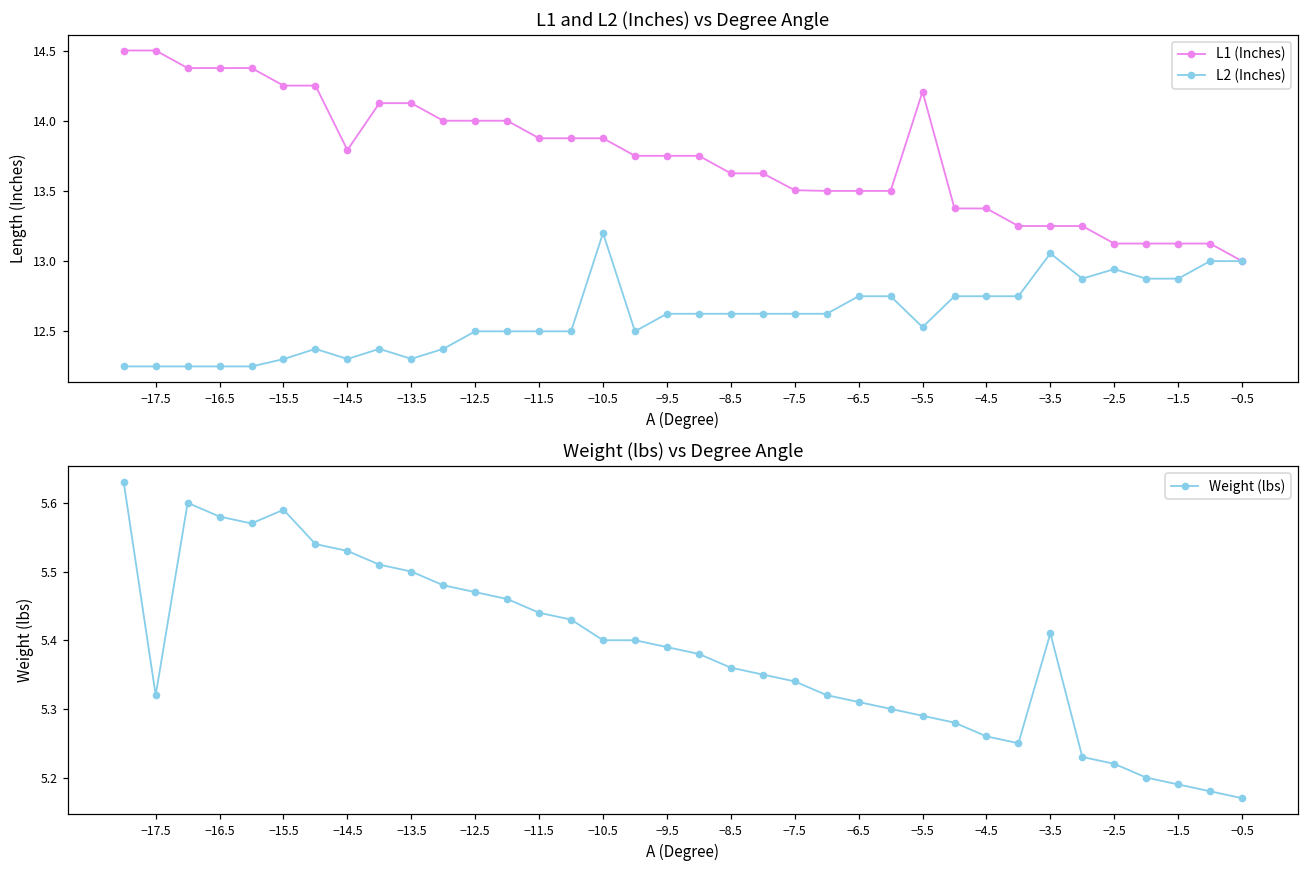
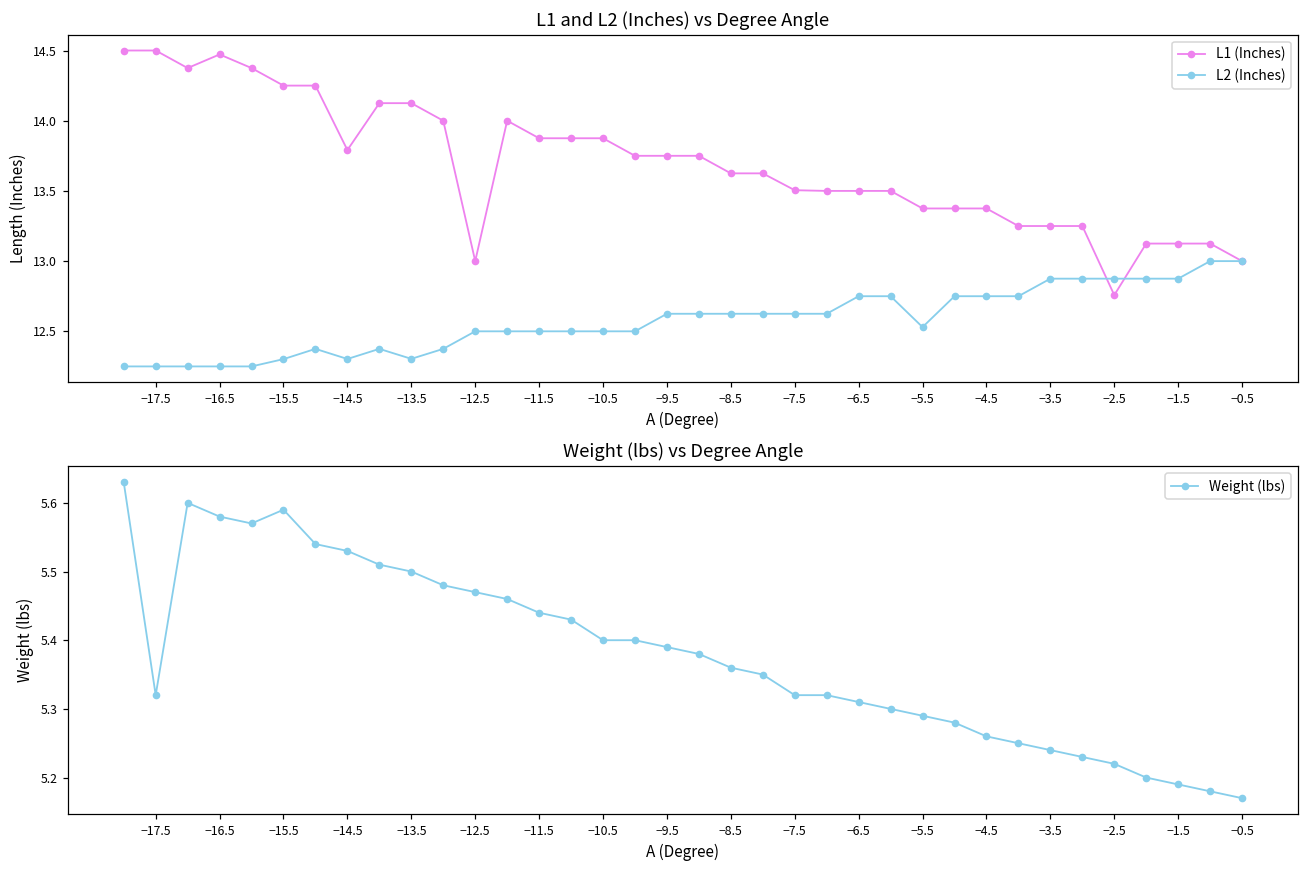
  {
    "L1 and L2 (Inches) vs Degree Angle": {
      "L1 (Inches)": {
        "−17.5": 14.50,
-       "−16.5": 14.38,
+       "−16.5": 14.47,
        "−15.5": 14.25,
        "−14.5": 13.79,
        "−13.5": 14.13,
-       "−12.5": 14,
+       "−12.5": 13,
        "−11.5": 13.88,
        "−10.5": 13.88,
        "−9.5": 13.75,
        "−8.5": 13.63,
        "−7.5": 13.51,
        "−6.5": 13.50,
-       "−5.5": 14.21,
+       "−5.5": 13.38,
        "−4.5": 13.38,
        "−3.5": 13.25,
-       "−2.5": 13.13,
+       "−2.5": 12.76,
        "−1.5": 13.13
      },
      "L2 (Inches)": {
        "−17.5": 12.25,
        "−16.5": 12.25,
        "−15.5": 12.30,
        "−14.5": 12.30,
        "−13.5": 12.30,
        "−12.5": 12.50,
        "−11.5": 12.50,
-       "−10.5": 13.2,
+       "−10.5": 12.5,
        "−9.5": 12.63,
        "−8.5": 12.63,
        "−7.5": 12.63,
        "−6.5": 12.75,
        "−5.5": 12.53,
        "−4.5": 12.75,
-       "−3.5": 13.06,
-       "−2.5": 12.94,
+       "−3.5": 12.88,
+       "−2.5": 12.88,
        "−1.5": 12.88
      }
    },
    "Weight (lbs) vs Degree Angle": {
      "−17.5": 5.32,
      "−16.5": 5.58,
      "−15.5": 5.59,
      "−14.5": 5.53,
      "−13.5": 5.50,
      "−12.5": 5.47,
      "−11.5": 5.44,
      "−10.5": 5.40,
      "−9.5": 5.39,
      "−8.5": 5.36,
-     "−7.5": 5.34,
+     "−7.5": 5.32,
      "−6.5": 5.31,
      "−5.5": 5.29,
      "−4.5": 5.26,
-     "−3.5": 5.41,
+     "−3.5": 5.24,
      "−2.5": 5.22,
      "−1.5": 5.19,
      "−0.5": 5.17
    }
  }
